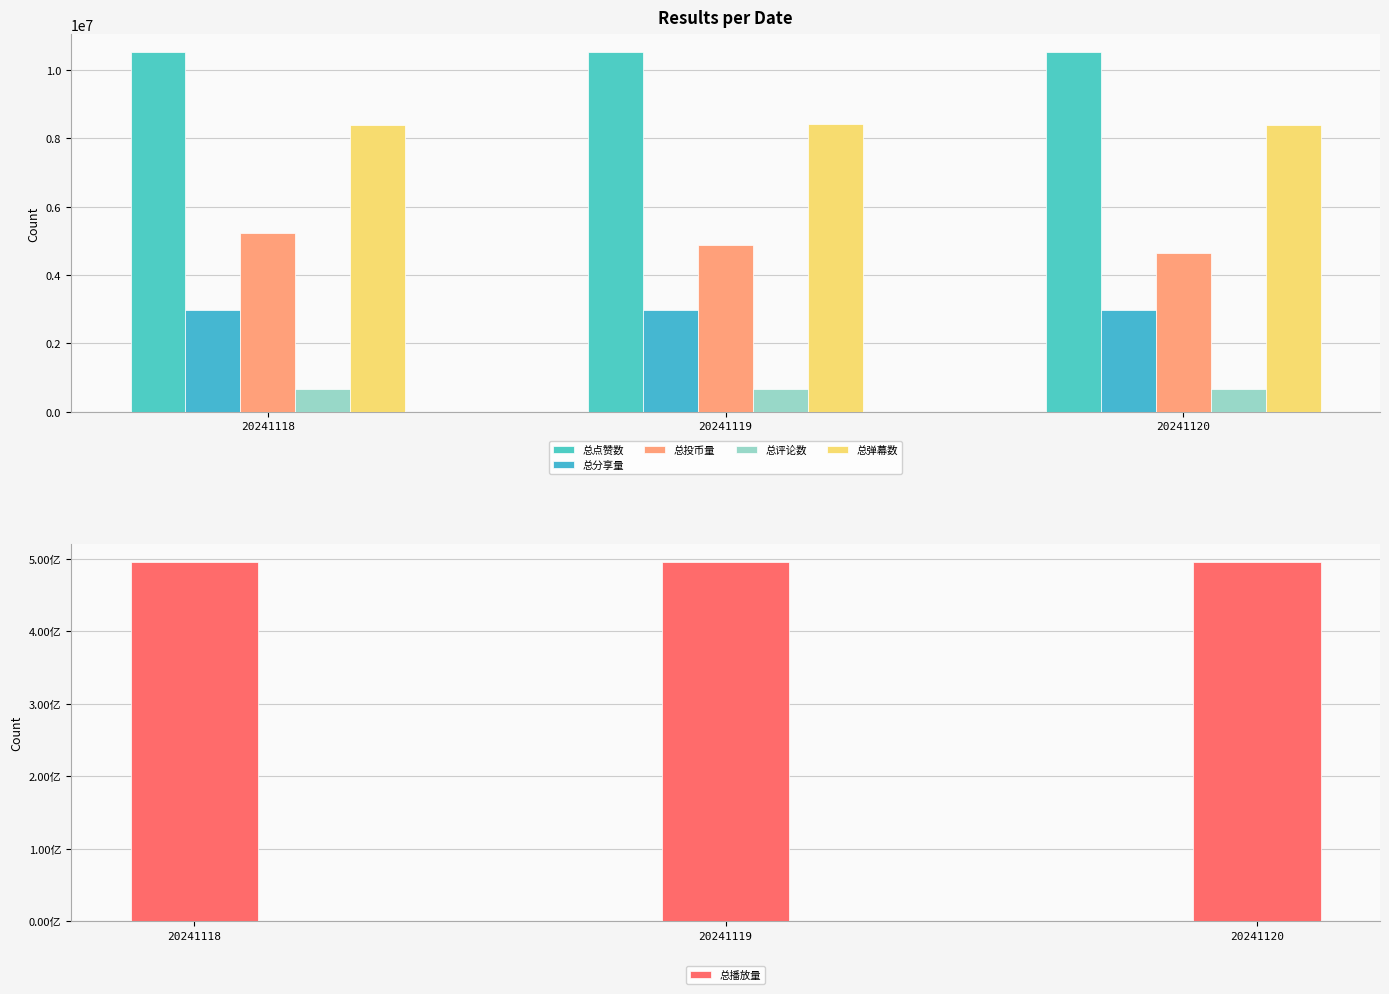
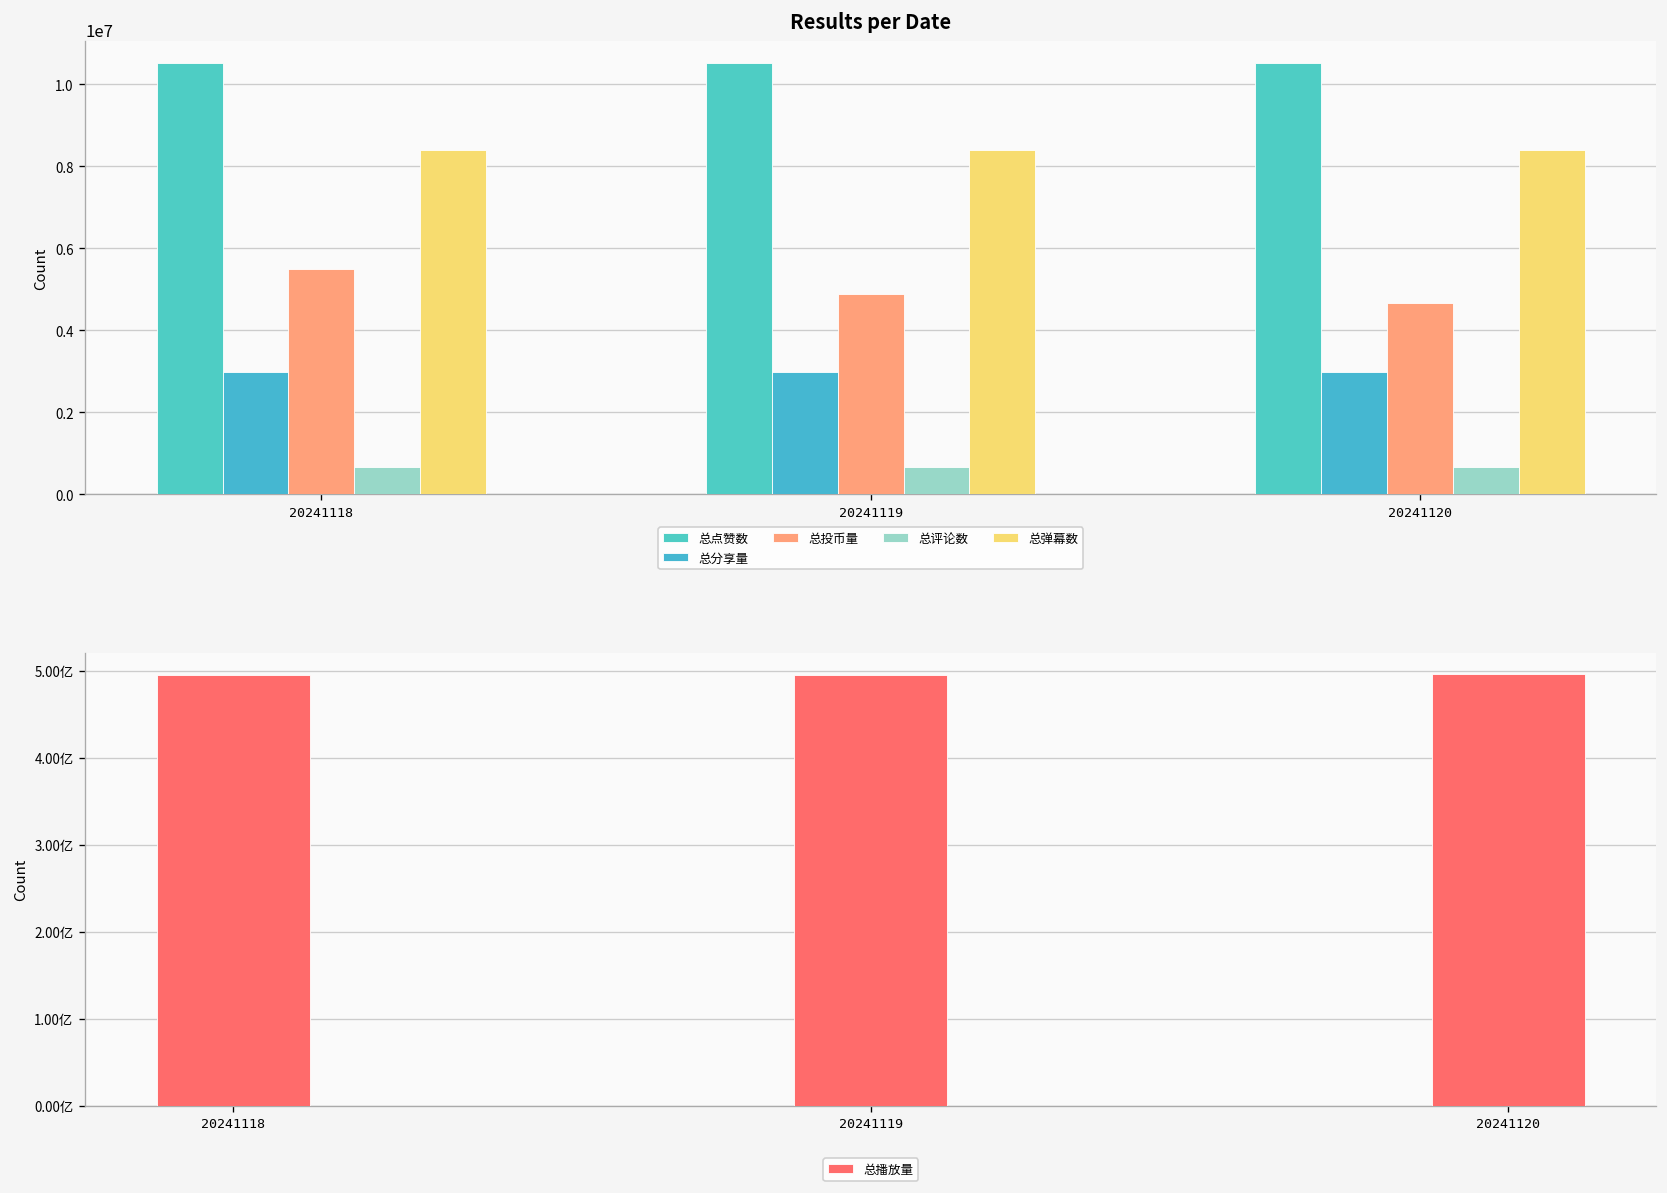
  {
    "Results per Date": {
      "总投币量": {
-       "20241118": 5200000,
+       "20241118": 5500000,
        "20241119": 4900000,
        "20241120": 4700000
      },
      "总评论数": {
        "20241118": 700000,
        "20241119": 700000,
        "20241120": 700000
      },
      "总弹幕数": {
        "20241118": 8400000,
        "20241119": 8400000,
        "20241120": 8400000
      }
    }
  }
